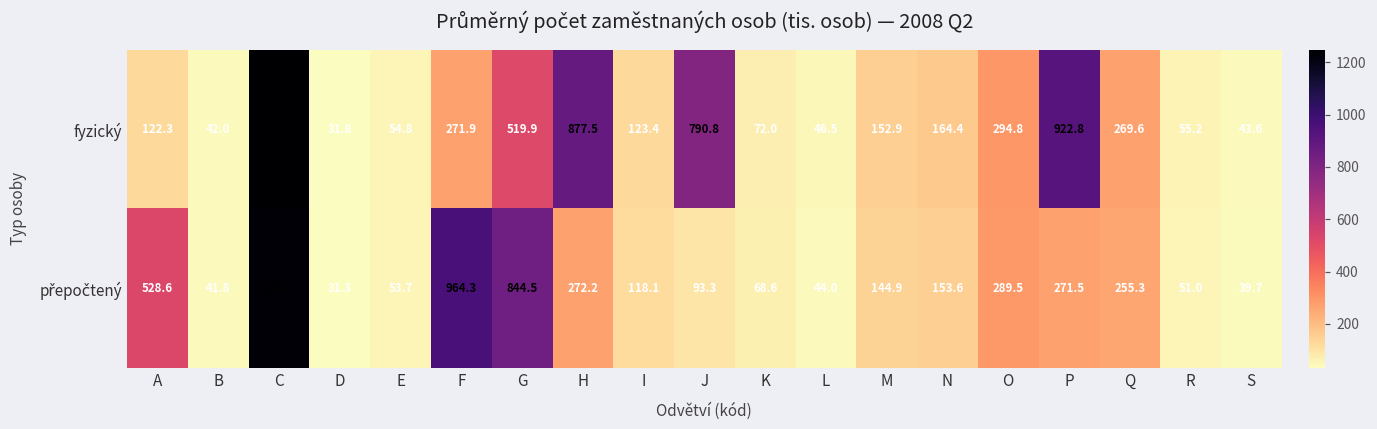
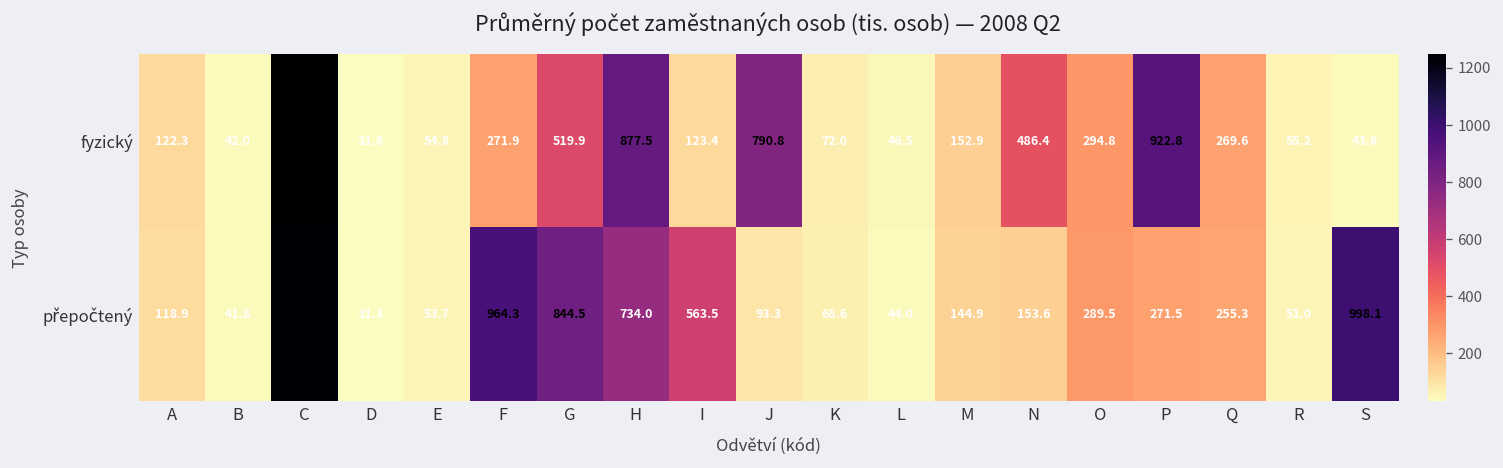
  {
    "fyzický": {
      "A": 122.3,
      "B": 42.0,
      "D": 31.8,
      "E": 54.8,
      "F": 271.9,
      "G": 519.9,
      "H": 877.5,
      "I": 123.4,
      "J": 790.8,
      "K": 72.0,
      "L": 46.5,
      "M": 152.9,
-     "N": 164.4,
+     "N": 486.4,
      "O": 294.8,
      "P": 922.8,
      "Q": 269.6,
      "R": 55.2,
      "S": 43.6
    },
    "přepočtený": {
-     "A": 528.6,
+     "A": 118.9,
      "B": 41.8,
      "D": 31.3,
      "E": 53.7,
      "F": 964.3,
      "G": 844.5,
-     "H": 272.2,
-     "I": 118.1,
+     "H": 734.0,
+     "I": 563.5,
      "J": 93.3,
      "K": 68.6,
      "L": 44.0,
      "M": 144.9,
      "N": 153.6,
      "O": 289.5,
      "P": 271.5,
      "Q": 255.3,
      "R": 51.0,
-     "S": 39.7
+     "S": 998.1
    }
  }
